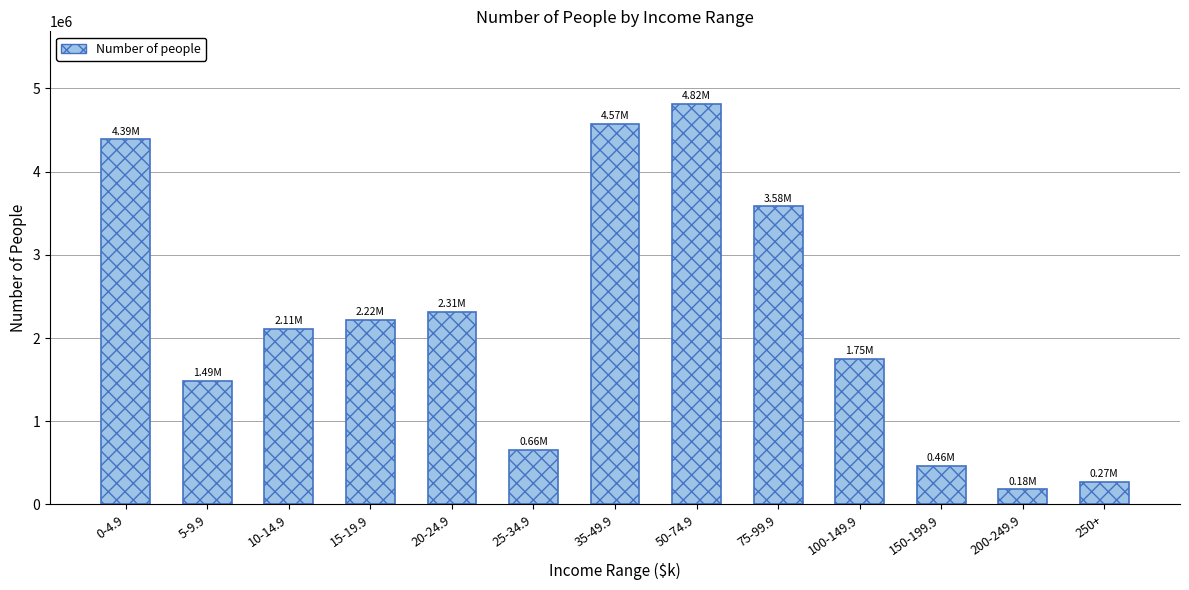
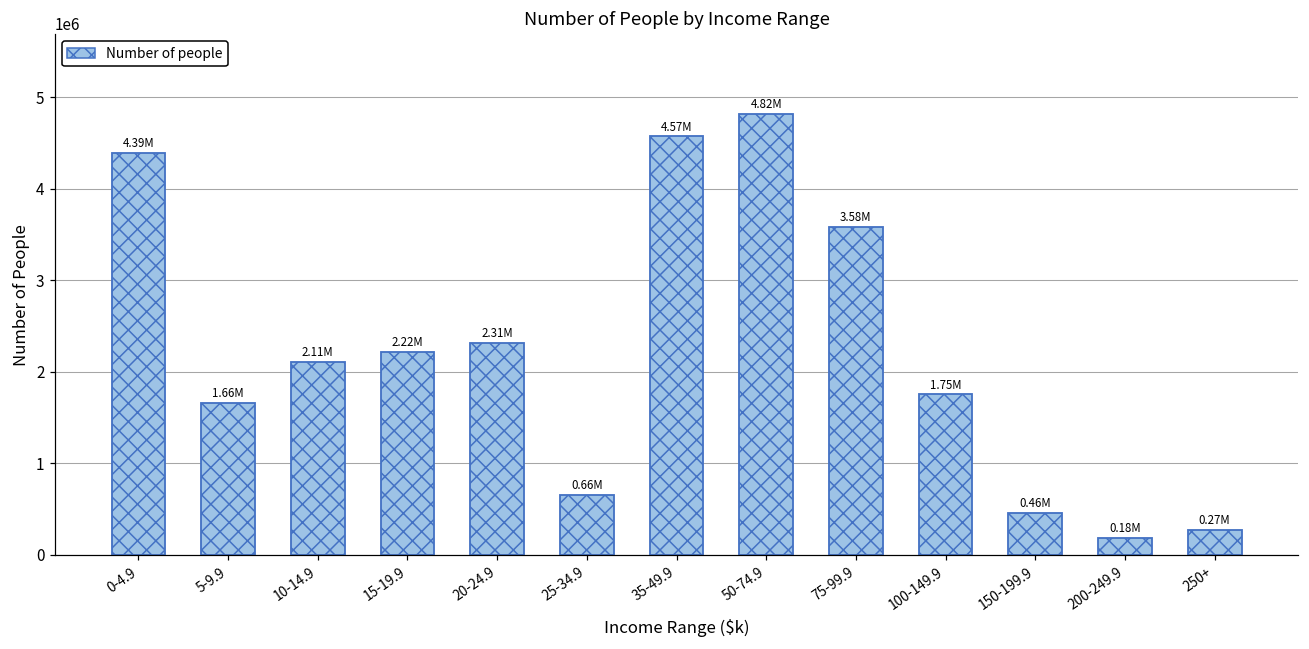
  {
    "0-4.9": "4.39M",
-   "5-9.9": "1.49M",
+   "5-9.9": "1.66M",
    "10-14.9": "2.11M",
    "15-19.9": "2.22M",
    "20-24.9": "2.31M",
    "25-34.9": "0.66M",
    "35-49.9": "4.57M",
    "50-74.9": "4.82M",
    "75-99.9": "3.58M",
    "100-149.9": "1.75M",
    "150-199.9": "0.46M",
    "200-249.9": "0.18M",
    "250+": "0.27M"
  }
